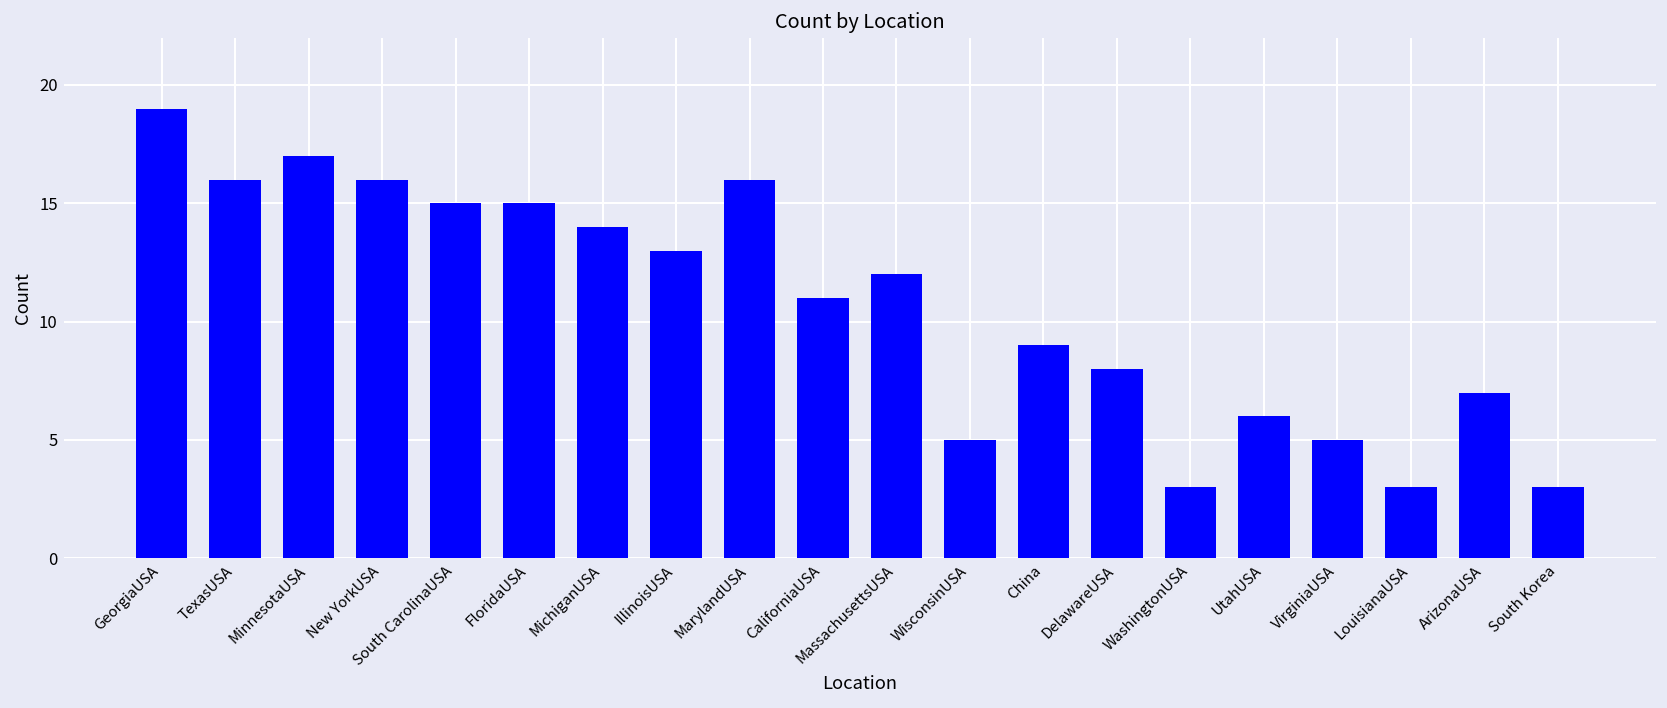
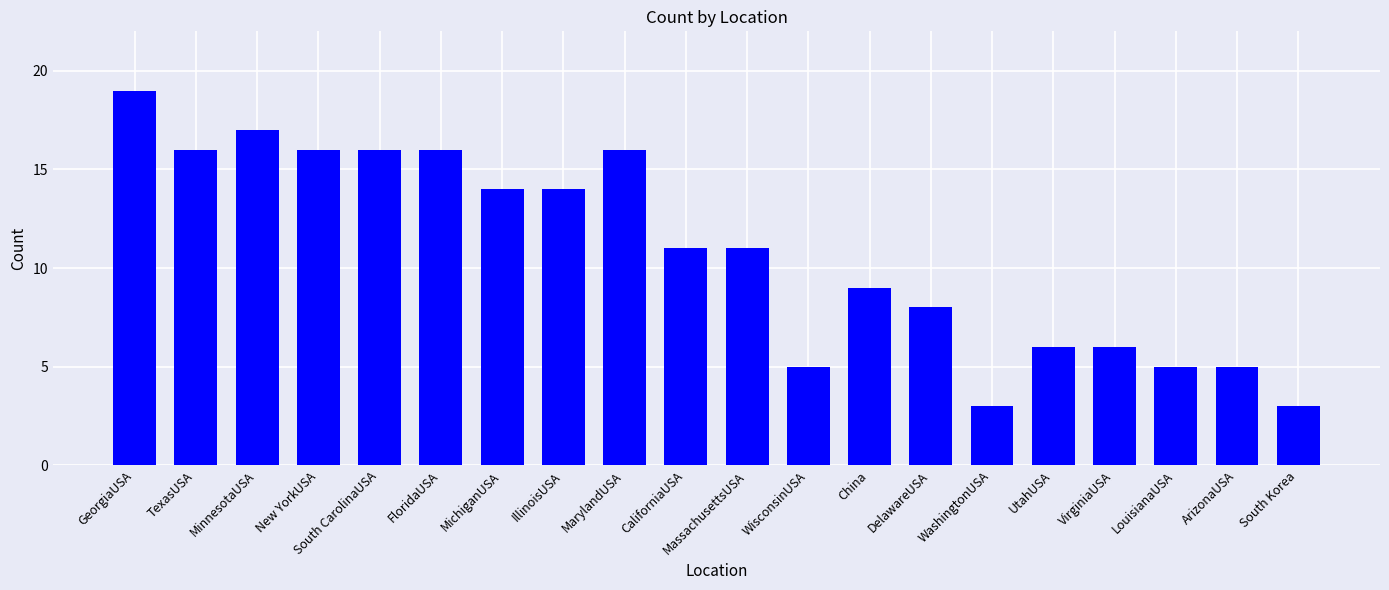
  {
    "GeorgiaUSA": 19,
    "TexasUSA": 16,
    "MinnesotaUSA": 17,
    "New YorkUSA": 16,
-   "South CarolinaUSA": 15,
-   "FloridaUSA": 15,
+   "South CarolinaUSA": 16,
+   "FloridaUSA": 16,
    "MichiganUSA": 14,
-   "IllinoisUSA": 13,
+   "IllinoisUSA": 14,
    "MarylandUSA": 16,
    "CaliforniaUSA": 11,
-   "MassachusettsUSA": 12,
+   "MassachusettsUSA": 11,
    "WisconsinUSA": 5,
    "China": 9,
    "DelawareUSA": 8,
    "WashingtonUSA": 3,
    "UtahUSA": 6,
-   "VirginiaUSA": 5,
-   "LouisianaUSA": 3,
-   "ArizonaUSA": 7,
+   "VirginiaUSA": 6,
+   "LouisianaUSA": 5,
+   "ArizonaUSA": 5,
    "South Korea": 3
  }
